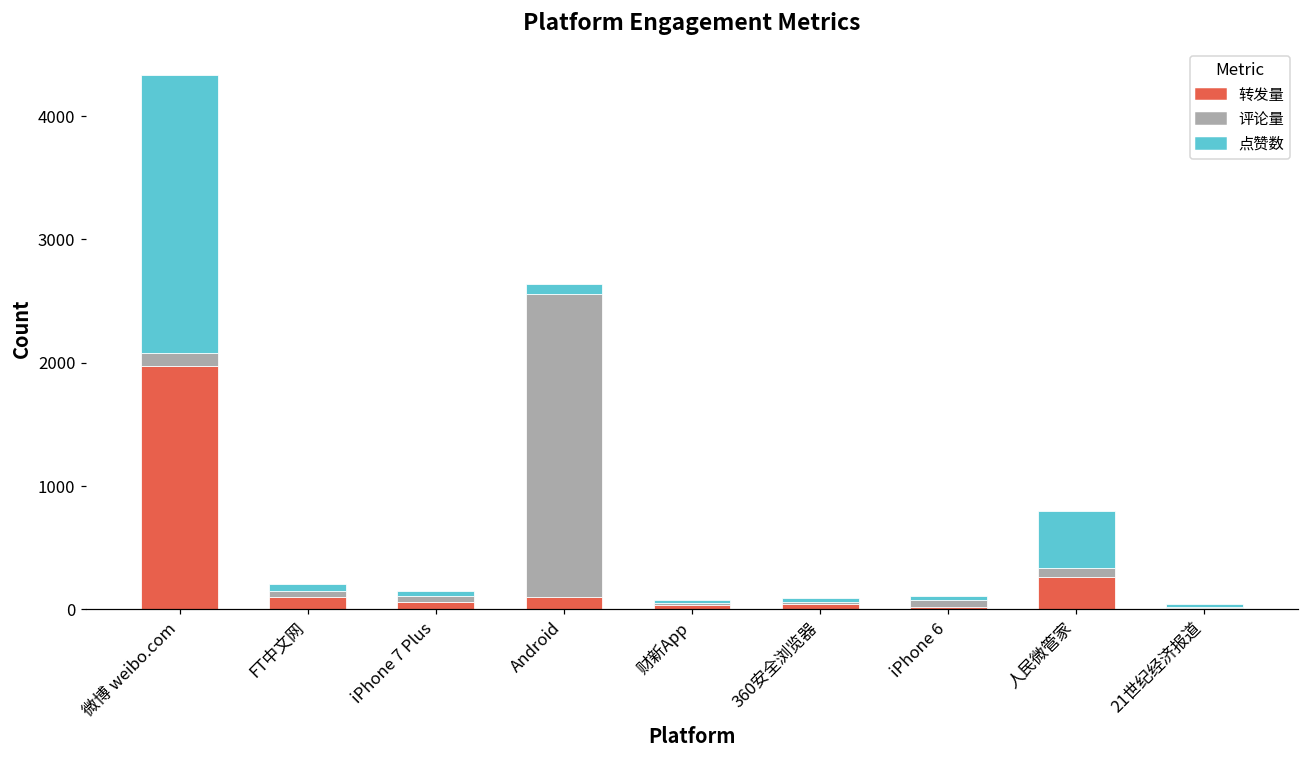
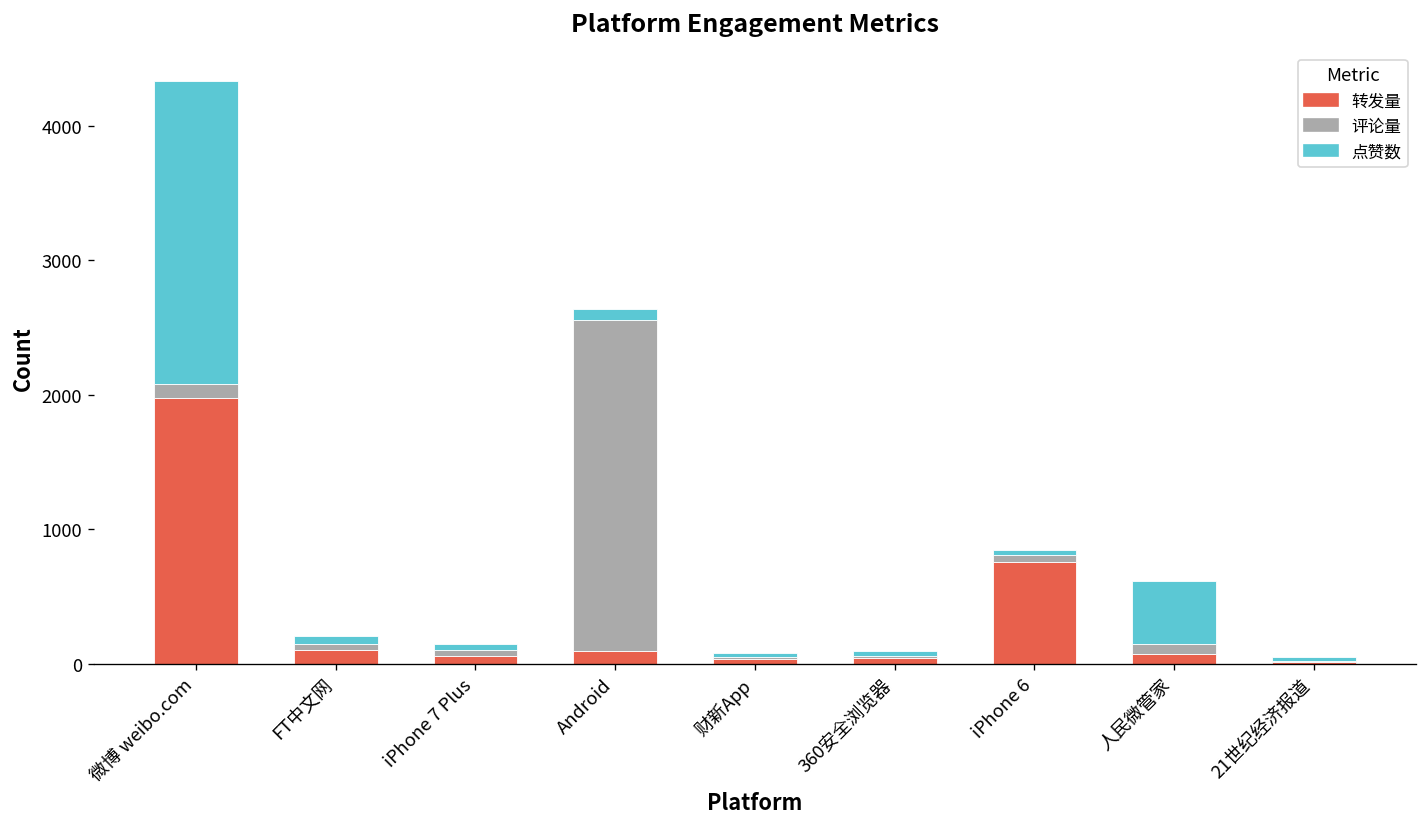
  {
    "转发量": {
      "微博 weibo.com": 1980,
      "FT中文网": 100,
      "iPhone 7 Plus": 60,
      "Android": 100,
      "财新App": 30,
      "360安全浏览器": 40,
-     "iPhone 6": 20,
-     "人民微管家": 260
+     "iPhone 6": 760,
+     "人民微管家": 80
    },
    "评论量": {
      "微博 weibo.com": 100,
      "FT中文网": 50,
      "iPhone 7 Plus": 50,
      "Android": 2460,
      "iPhone 6": 60,
      "人民微管家": 70
    },
    "点赞数": {
      "微博 weibo.com": 2260,
      "FT中文网": 50,
      "iPhone 7 Plus": 40,
      "Android": 80,
      "财新App": 30,
      "360安全浏览器": 30,
      "iPhone 6": 40,
      "人民微管家": 460,
      "21世纪经济报道": 30
    }
  }
